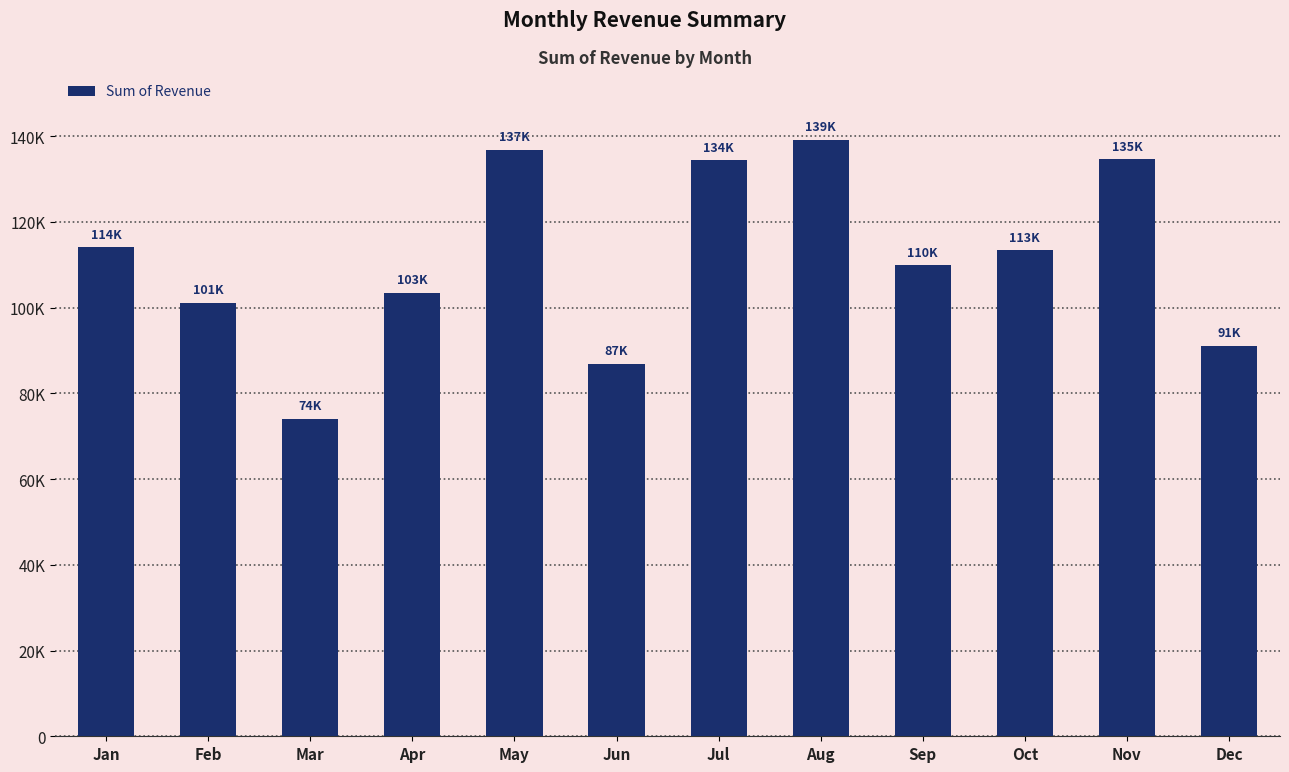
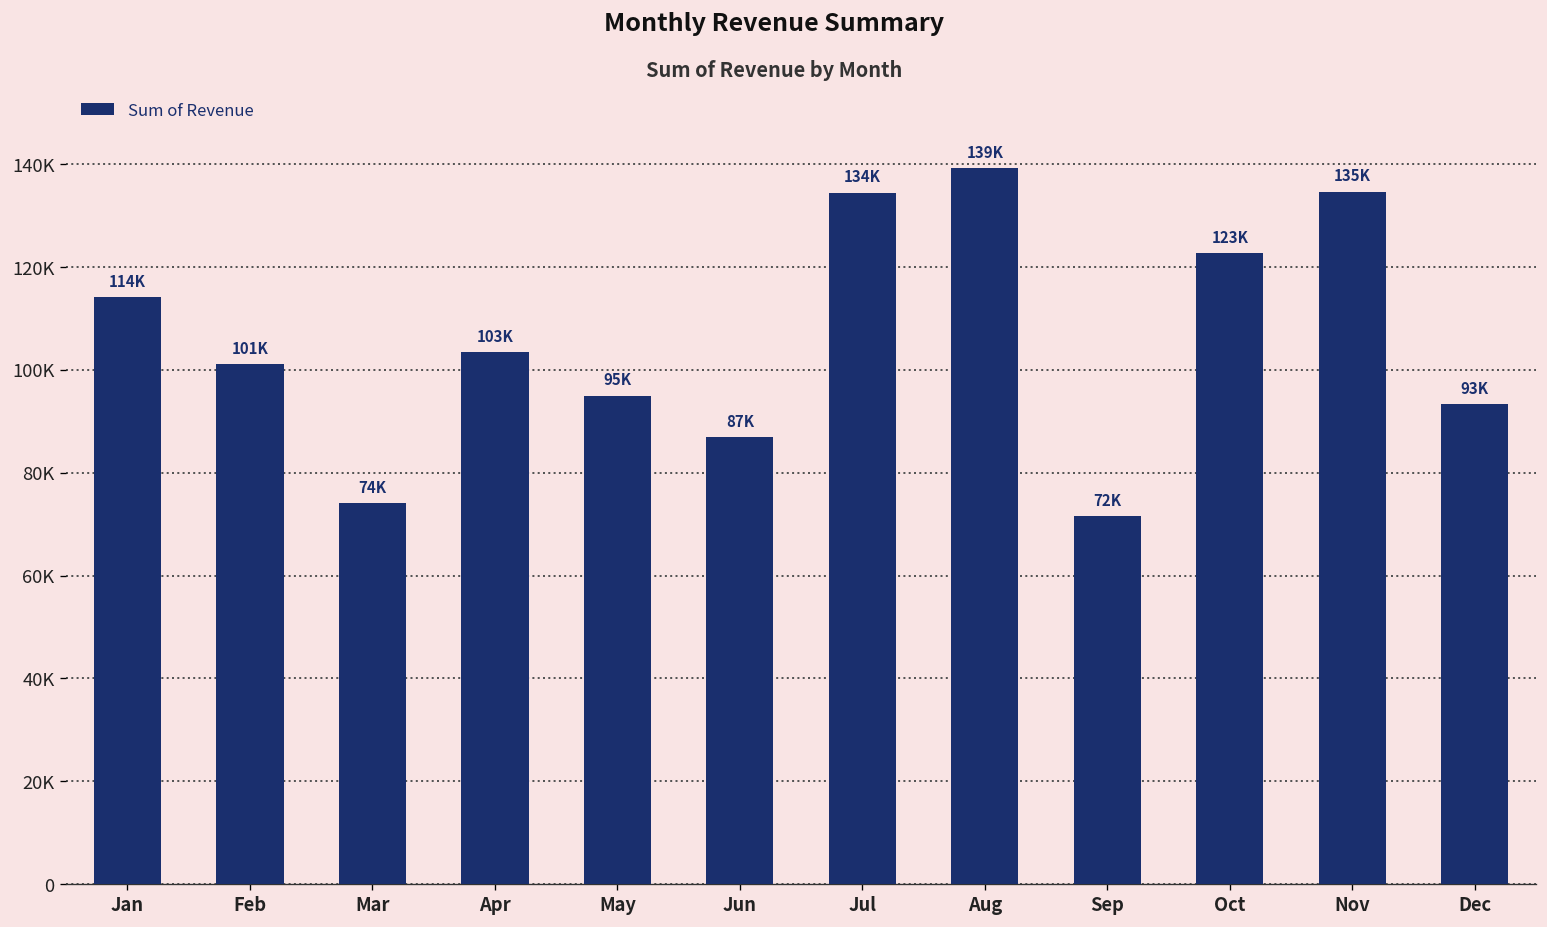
  {
    "Jan": "114K",
    "Feb": "101K",
    "Mar": "74K",
    "Apr": "103K",
-   "May": "137K",
+   "May": "95K",
    "Jun": "87K",
    "Jul": "134K",
    "Aug": "139K",
-   "Sep": "110K",
-   "Oct": "113K",
+   "Sep": "72K",
+   "Oct": "123K",
    "Nov": "135K",
-   "Dec": "91K"
+   "Dec": "93K"
  }
